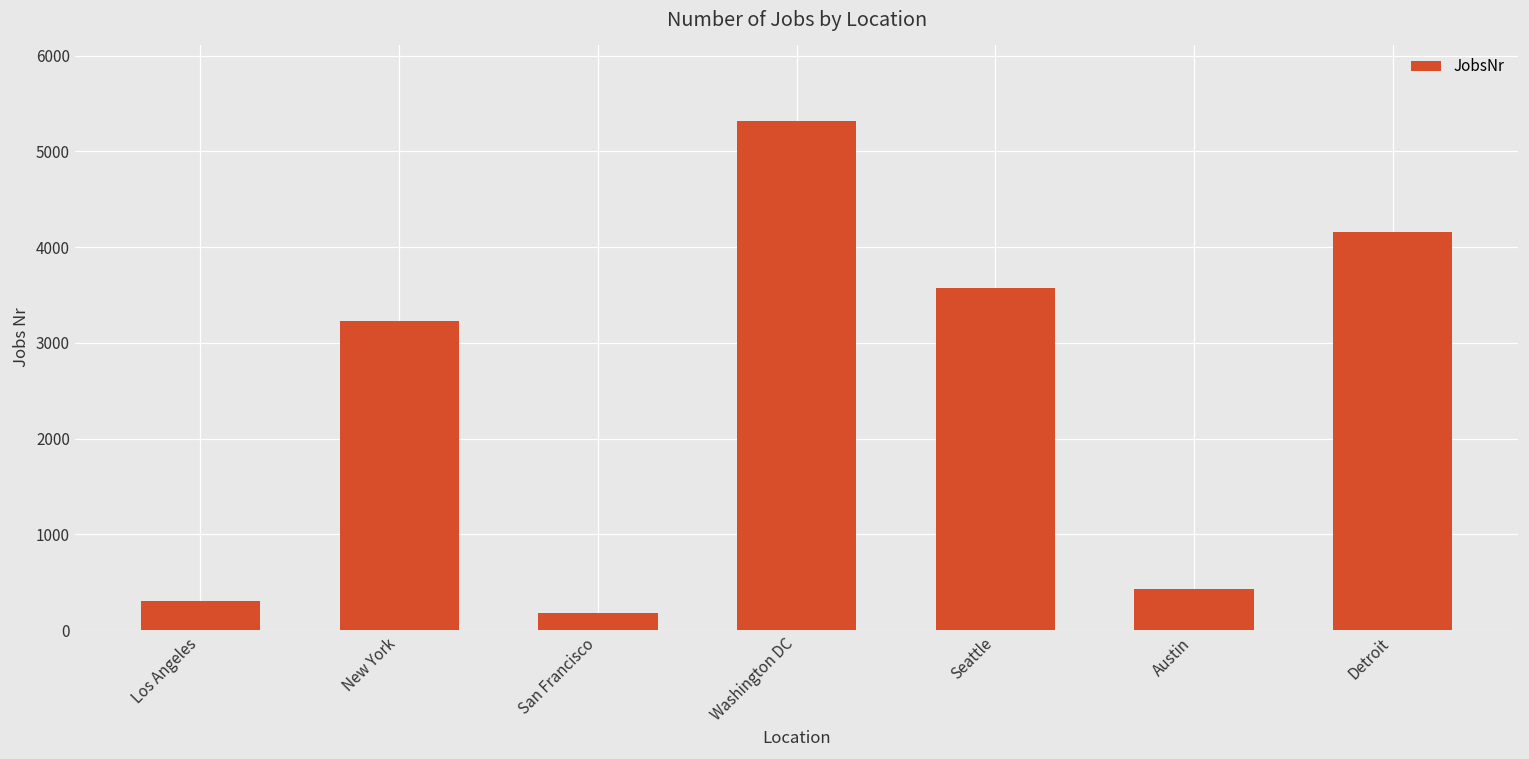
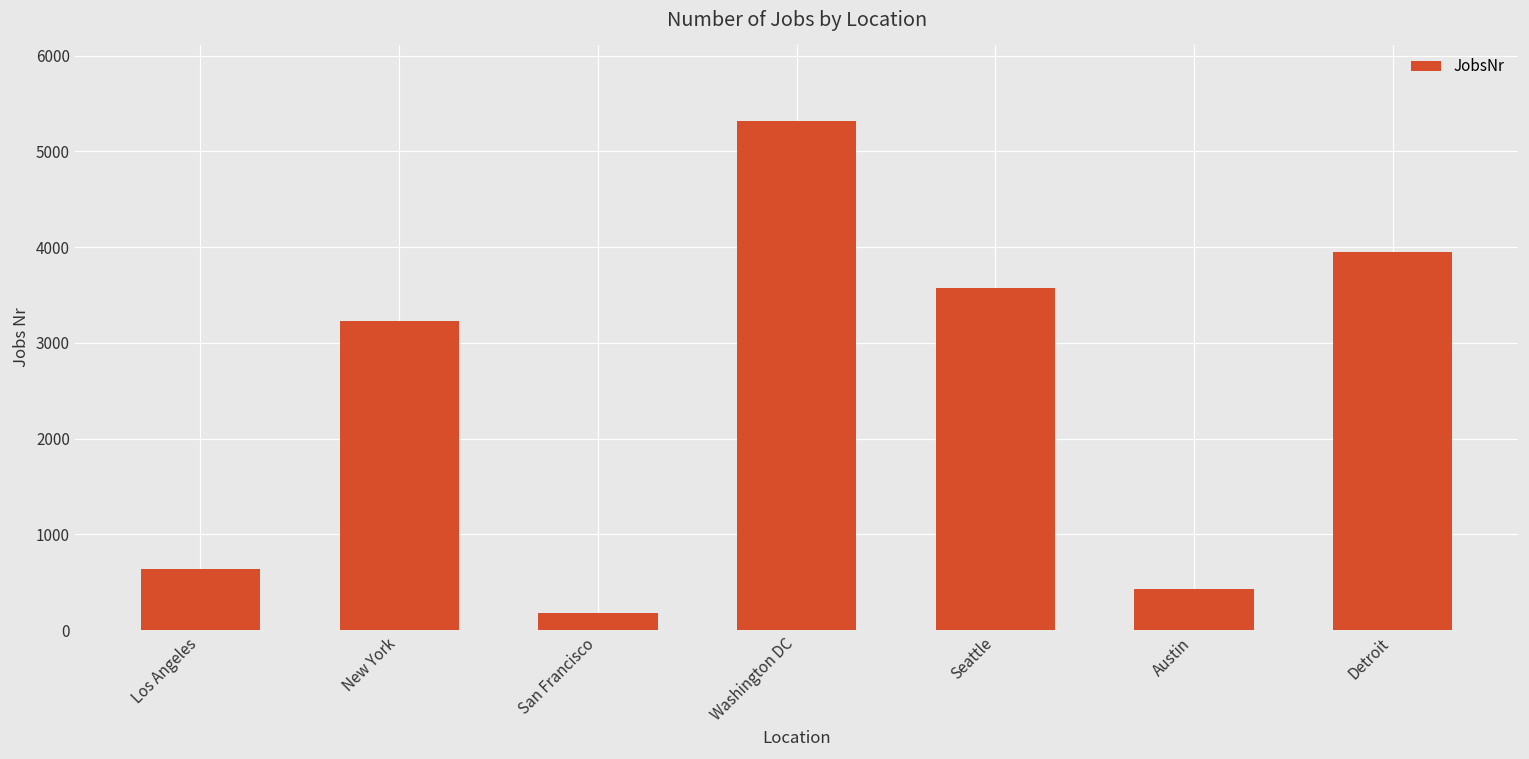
  {
-   "Los Angeles": 300,
+   "Los Angeles": 600,
    "New York": 3200,
    "San Francisco": 200,
    "Washington DC": 5300,
    "Seattle": 3600,
    "Austin": 400,
-   "Detroit": 4200
+   "Detroit": 3900
  }
